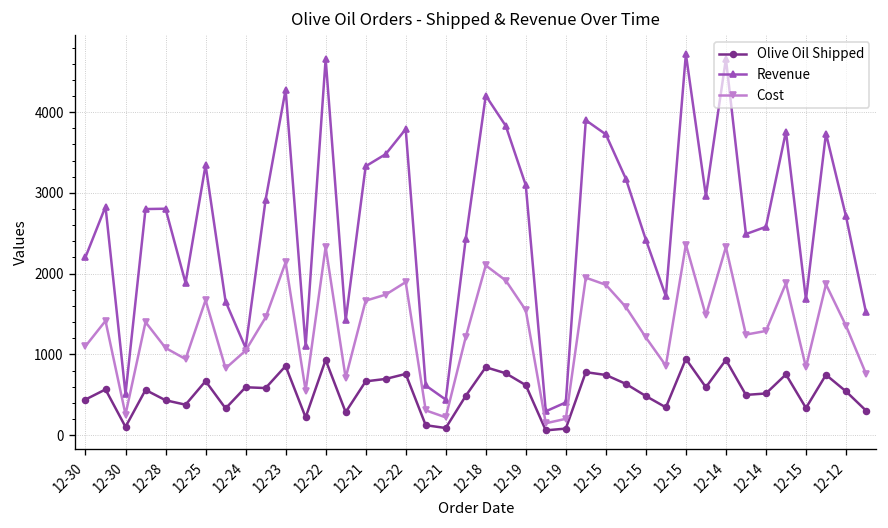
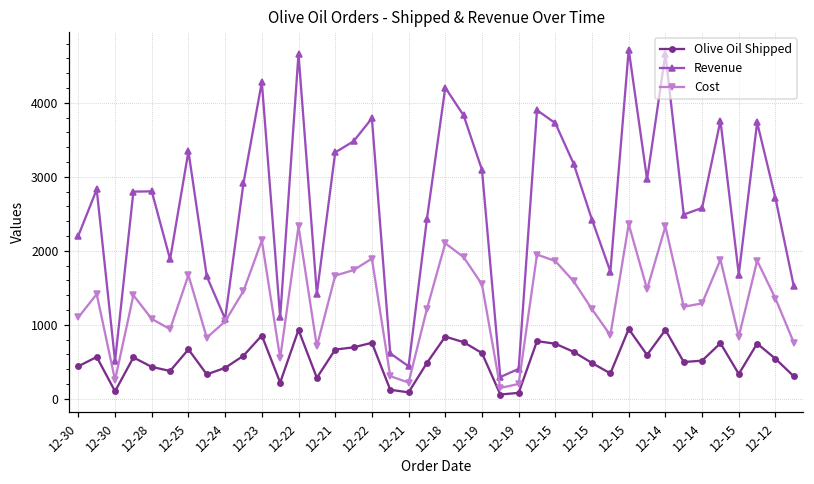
  {
    "Olive Oil Shipped": {
      "12-28": 400,
-     "12-24": 600
+     "12-24": 400
    },
    "Revenue": {
      "12-28": 2800
    },
    "Cost": {
      "12-28": 1100
    }
  }
